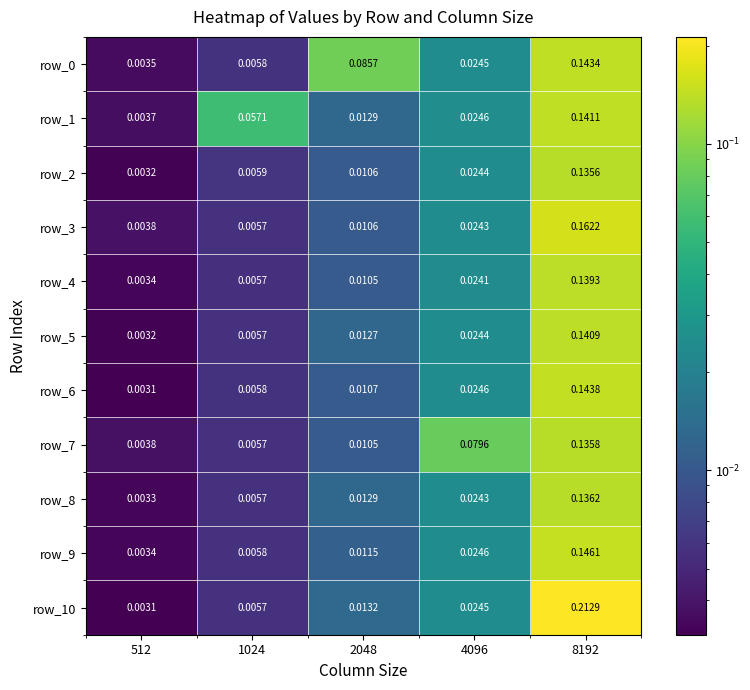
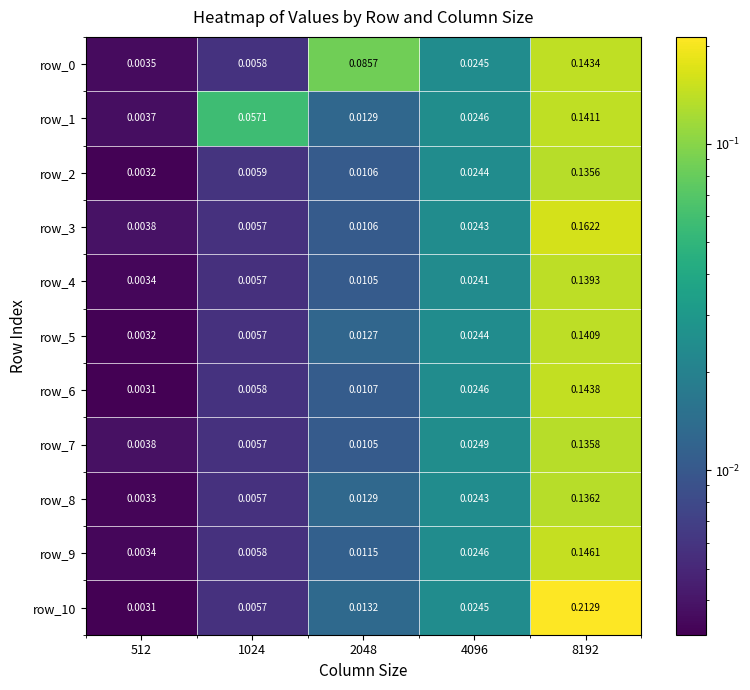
  {
    "row_0": {
      "512": 0.0035,
      "1024": 0.0058,
      "2048": 0.0857,
      "4096": 0.0245,
      "8192": 0.1434
    },
    "row_1": {
      "512": 0.0037,
      "1024": 0.0571,
      "2048": 0.0129,
      "4096": 0.0246,
      "8192": 0.1411
    },
    "row_2": {
      "512": 0.0032,
      "1024": 0.0059,
      "2048": 0.0106,
      "4096": 0.0244,
      "8192": 0.1356
    },
    "row_3": {
      "512": 0.0038,
      "1024": 0.0057,
      "2048": 0.0106,
      "4096": 0.0243,
      "8192": 0.1622
    },
    "row_4": {
      "512": 0.0034,
      "1024": 0.0057,
      "2048": 0.0105,
      "4096": 0.0241,
      "8192": 0.1393
    },
    "row_5": {
      "512": 0.0032,
      "1024": 0.0057,
      "2048": 0.0127,
      "4096": 0.0244,
      "8192": 0.1409
    },
    "row_6": {
      "512": 0.0031,
      "1024": 0.0058,
      "2048": 0.0107,
      "4096": 0.0246,
      "8192": 0.1438
    },
    "row_7": {
      "512": 0.0038,
      "1024": 0.0057,
      "2048": 0.0105,
-     "4096": 0.0796,
+     "4096": 0.0249,
      "8192": 0.1358
    },
    "row_8": {
      "512": 0.0033,
      "1024": 0.0057,
      "2048": 0.0129,
      "4096": 0.0243,
      "8192": 0.1362
    },
    "row_9": {
      "512": 0.0034,
      "1024": 0.0058,
      "2048": 0.0115,
      "4096": 0.0246,
      "8192": 0.1461
    },
    "row_10": {
      "512": 0.0031,
      "1024": 0.0057,
      "2048": 0.0132,
      "4096": 0.0245,
      "8192": 0.2129
    }
  }
